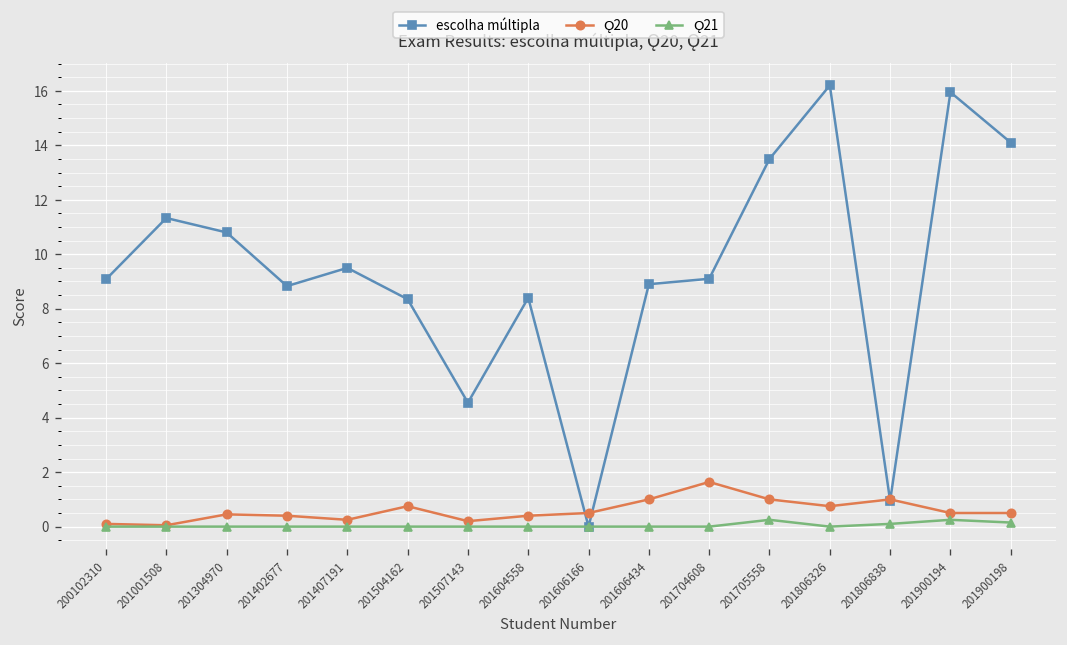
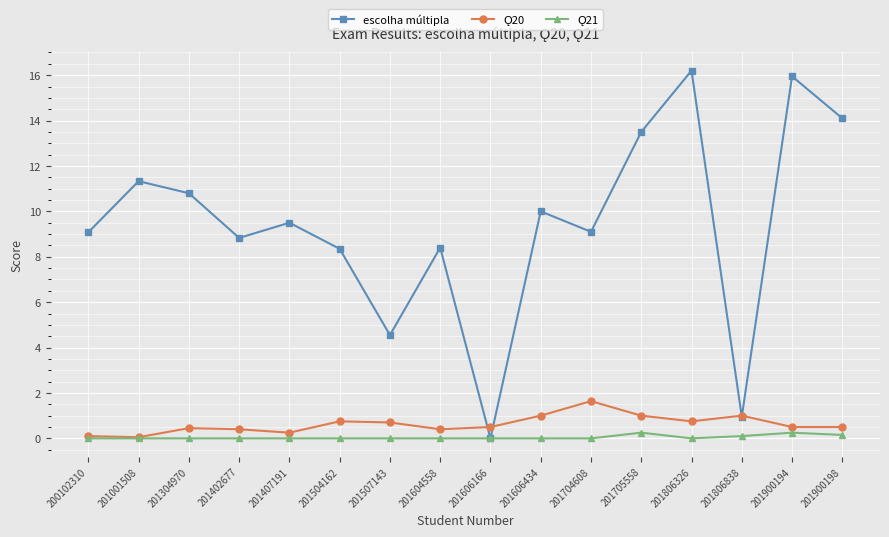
  {
    "escolha múltipla": {
      "200102310": 9.1,
      "201001508": 11.3,
      "201304970": 10.8,
      "201402677": 8.8,
      "201407191": 9.5,
      "201504162": 8.4,
      "201507143": 4.6,
      "201604558": 8.4,
-     "201606434": 8.9,
+     "201606434": 10.0,
      "201704608": 9.1,
      "201705558": 13.5,
      "201806326": 16.2,
      "201900194": 16.0,
      "201900198": 14.1
    },
    "Ǫ20": {
      "201304970": 0.5,
      "201402677": 0.4,
      "201407191": 0.3,
      "201504162": 0.8,
-     "201507143": 0.2,
+     "201507143": 0.7,
      "201604558": 0.4,
      "201606166": 0.5,
      "201606434": 1.0,
      "201704608": 1.6,
      "201705558": 1.0,
      "201806326": 0.8,
      "201900194": 0.5,
      "201900198": 0.5
    },
    "Ǫ21": {
      "201304970": 0.0,
      "201402677": 0.0,
      "201407191": 0.0,
      "201504162": 0.0,
      "201507143": 0.0,
      "201604558": 0.0,
      "201606434": 0.0,
      "201704608": 0.0,
      "201705558": 0.3,
      "201806326": 0.0,
      "201806838": 0.1,
      "201900194": 0.3,
      "201900198": 0.2
    }
  }
